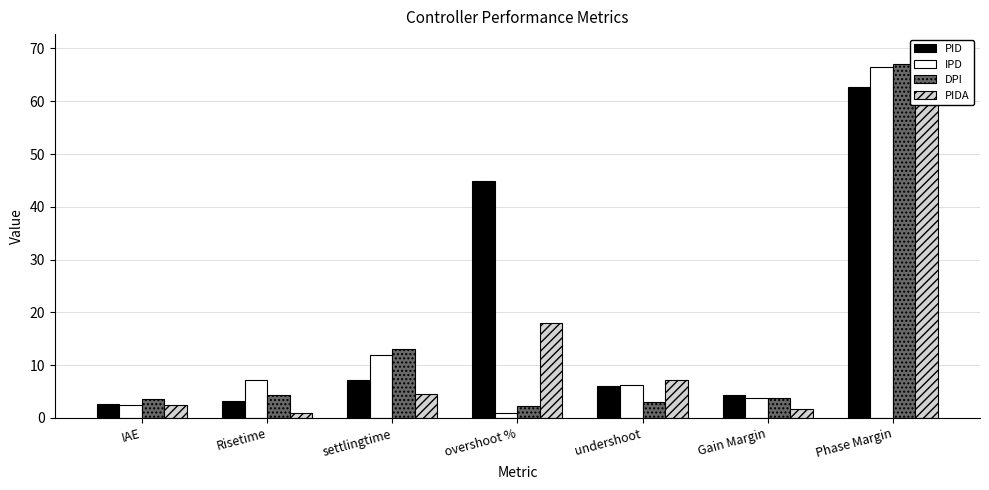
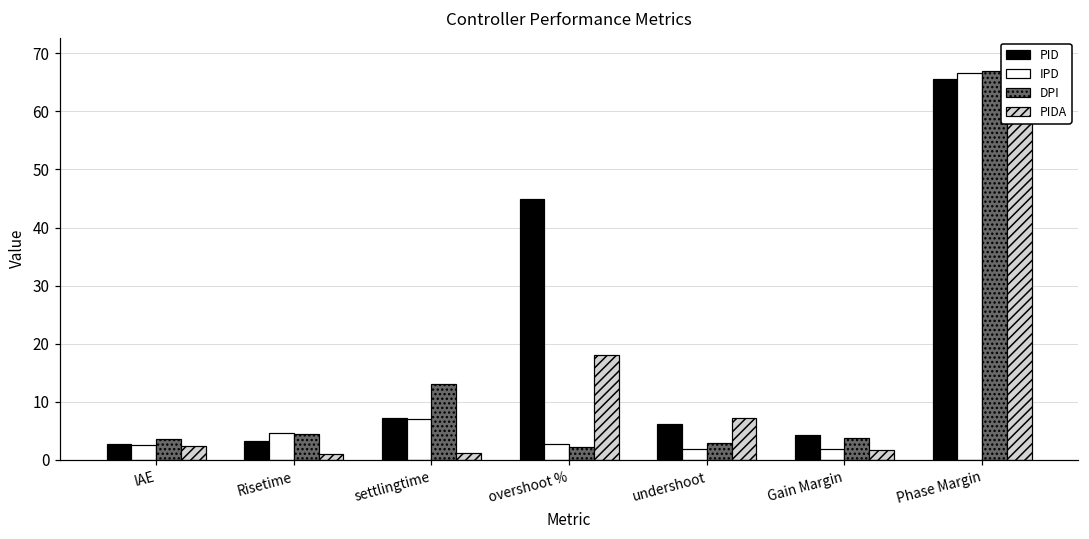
  {
    "PID": {
      "IAE": 3,
      "Risetime": 3,
      "settlingtime": 7,
      "overshoot %": 45,
      "undershoot": 6,
      "Gain Margin": 4,
-     "Phase Margin": 63
+     "Phase Margin": 66
    },
    "IPD": {
      "IAE": 3,
-     "Risetime": 7,
-     "settlingtime": 12,
-     "overshoot %": 1,
-     "undershoot": 6,
-     "Gain Margin": 4,
+     "Risetime": 5,
+     "settlingtime": 7,
+     "overshoot %": 3,
+     "undershoot": 2,
+     "Gain Margin": 2,
      "Phase Margin": 67
    },
    "DPI": {
      "IAE": 4,
      "Risetime": 4,
      "settlingtime": 13,
      "overshoot %": 2,
      "undershoot": 3,
      "Gain Margin": 4,
      "Phase Margin": 67
    },
    "PIDA": {
      "IAE": 2,
      "Risetime": 1,
-     "settlingtime": 4,
+     "settlingtime": 1,
      "overshoot %": 18,
      "undershoot": 7,
      "Gain Margin": 2
    }
  }
